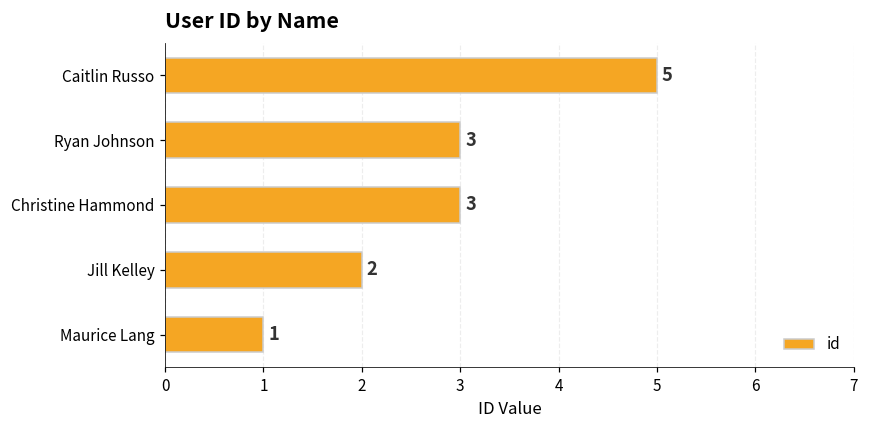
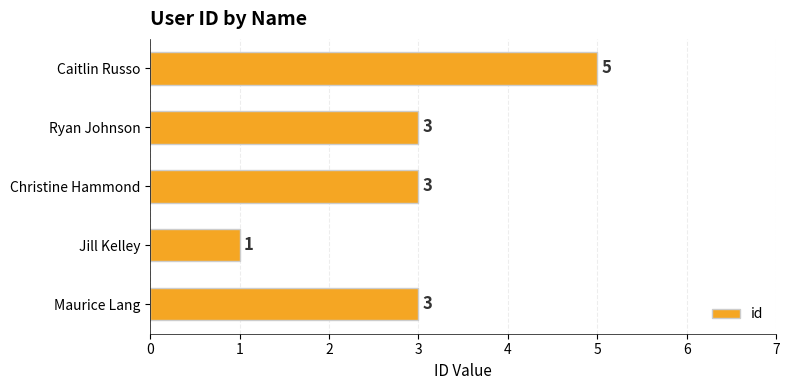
  {
    "Caitlin Russo": 5,
    "Ryan Johnson": 3,
    "Christine Hammond": 3,
-   "Jill Kelley": 2,
-   "Maurice Lang": 1
+   "Jill Kelley": 1,
+   "Maurice Lang": 3
  }
